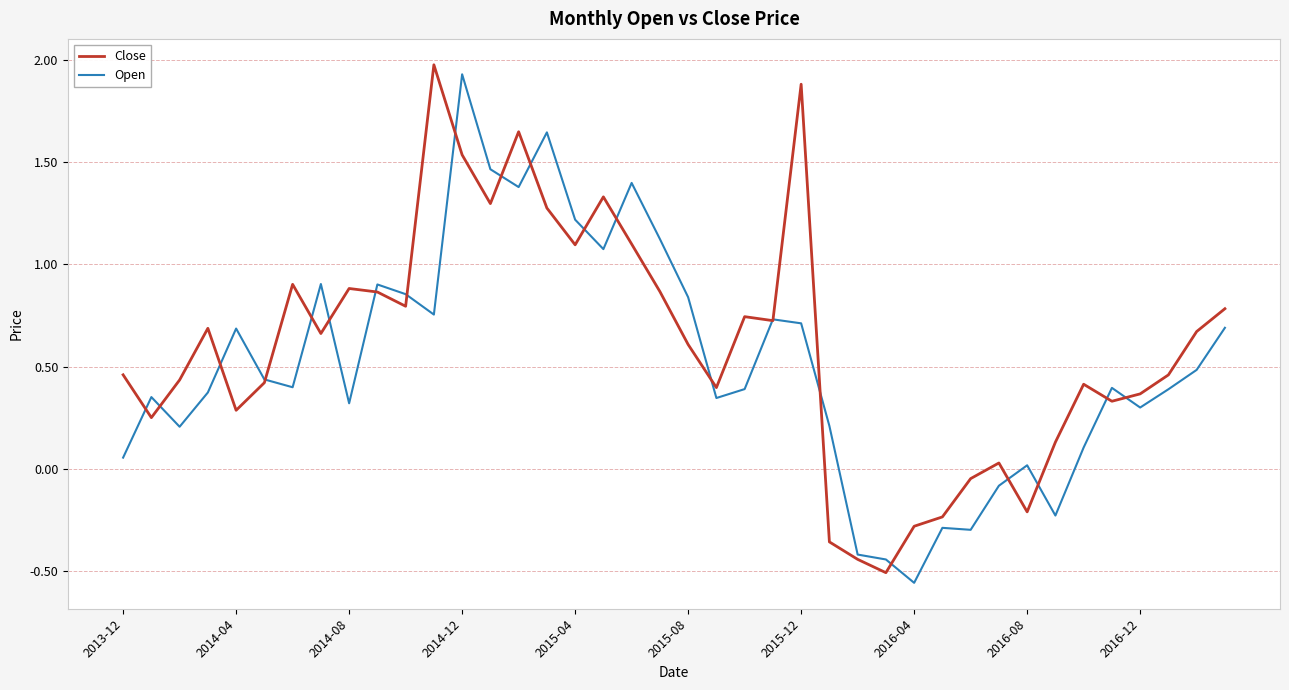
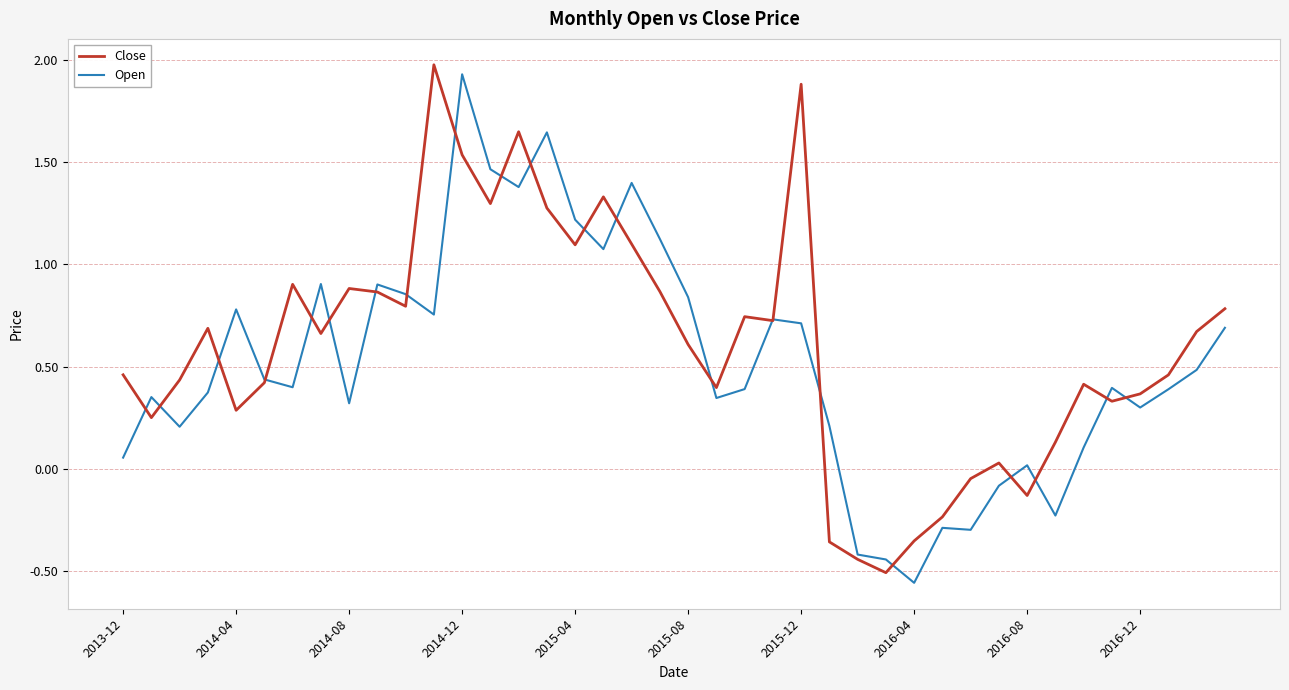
  {
    "Close": {
      "2013-12": 0.46,
      "2014-04": 0.29,
      "2014-08": 0.88,
      "2014-12": 1.54,
      "2015-04": 1.10,
      "2015-08": 0.61,
      "2015-12": 1.88,
-     "2016-04": -0.28,
-     "2016-08": -0.21,
+     "2016-04": -0.35,
+     "2016-08": -0.13,
      "2016-12": 0.37
    },
    "Open": {
      "2013-12": 0.06,
-     "2014-04": 0.69,
+     "2014-04": 0.78,
      "2014-08": 0.32,
      "2014-12": 1.93,
      "2015-04": 1.22,
      "2015-08": 0.84,
      "2015-12": 0.71,
      "2016-04": -0.56,
      "2016-08": 0.02,
      "2016-12": 0.30
    }
  }
